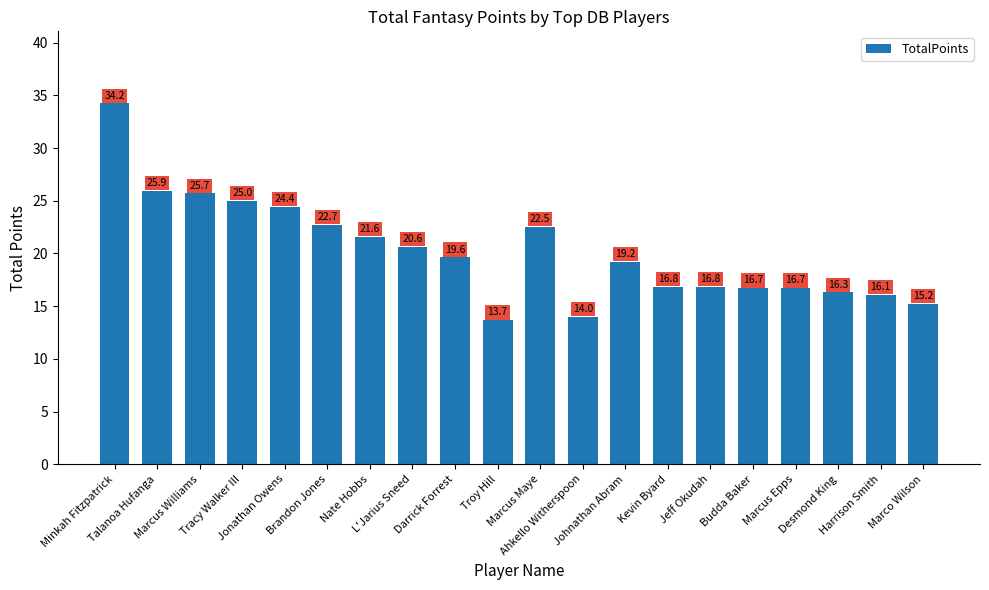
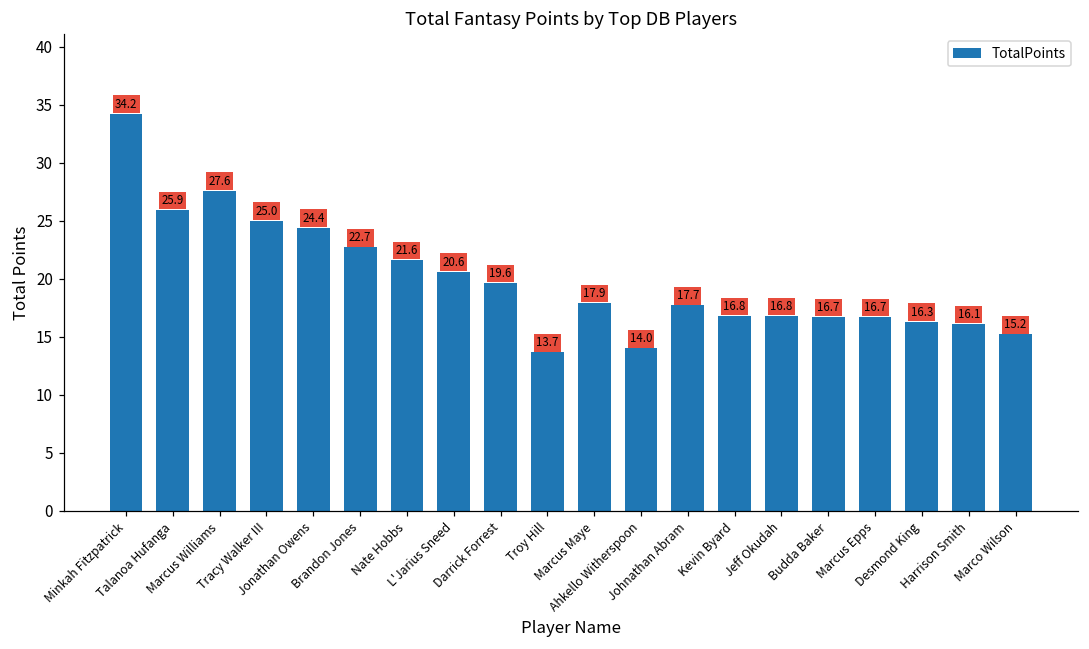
  {
-   "Marcus Williams": 25.7,
-   "Marcus Maye": 22.5,
-   "Johnathan Abram": 19.2
+   "Marcus Williams": 27.6,
+   "Marcus Maye": 17.9,
+   "Johnathan Abram": 17.7
  }
